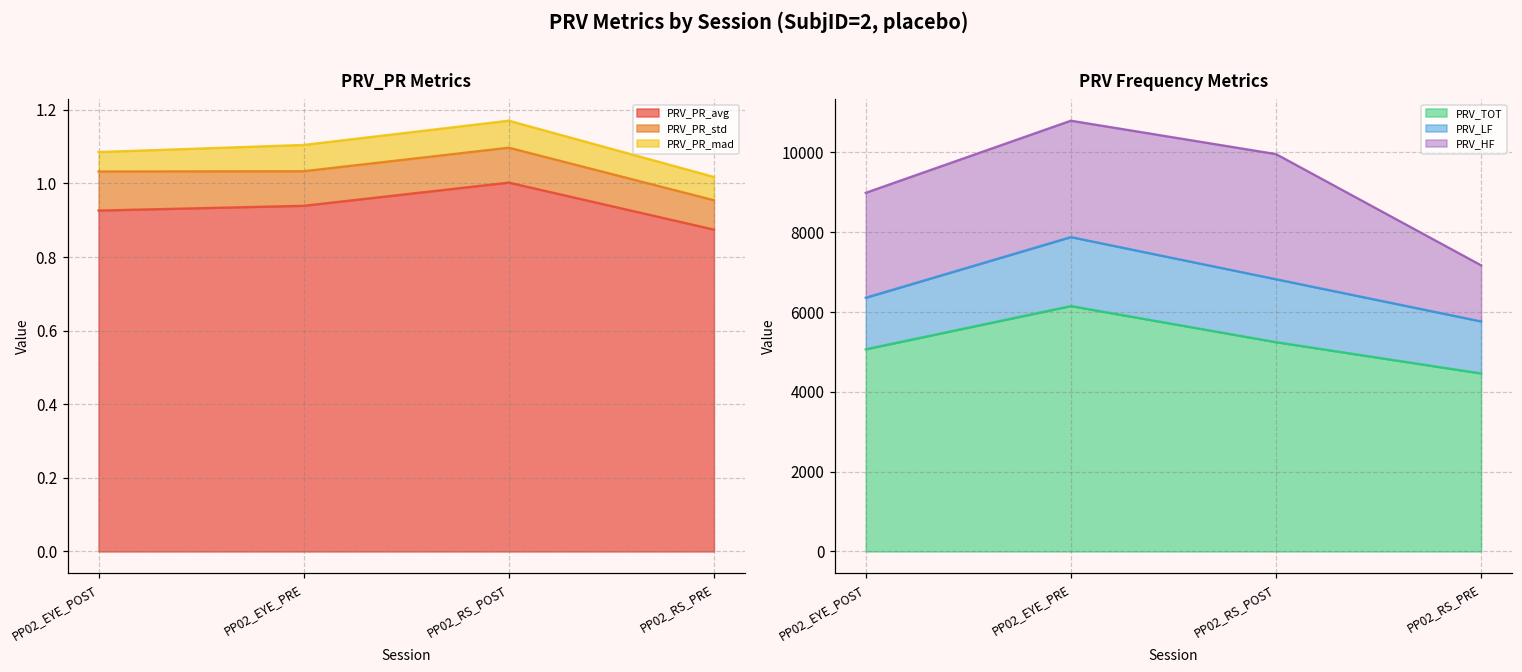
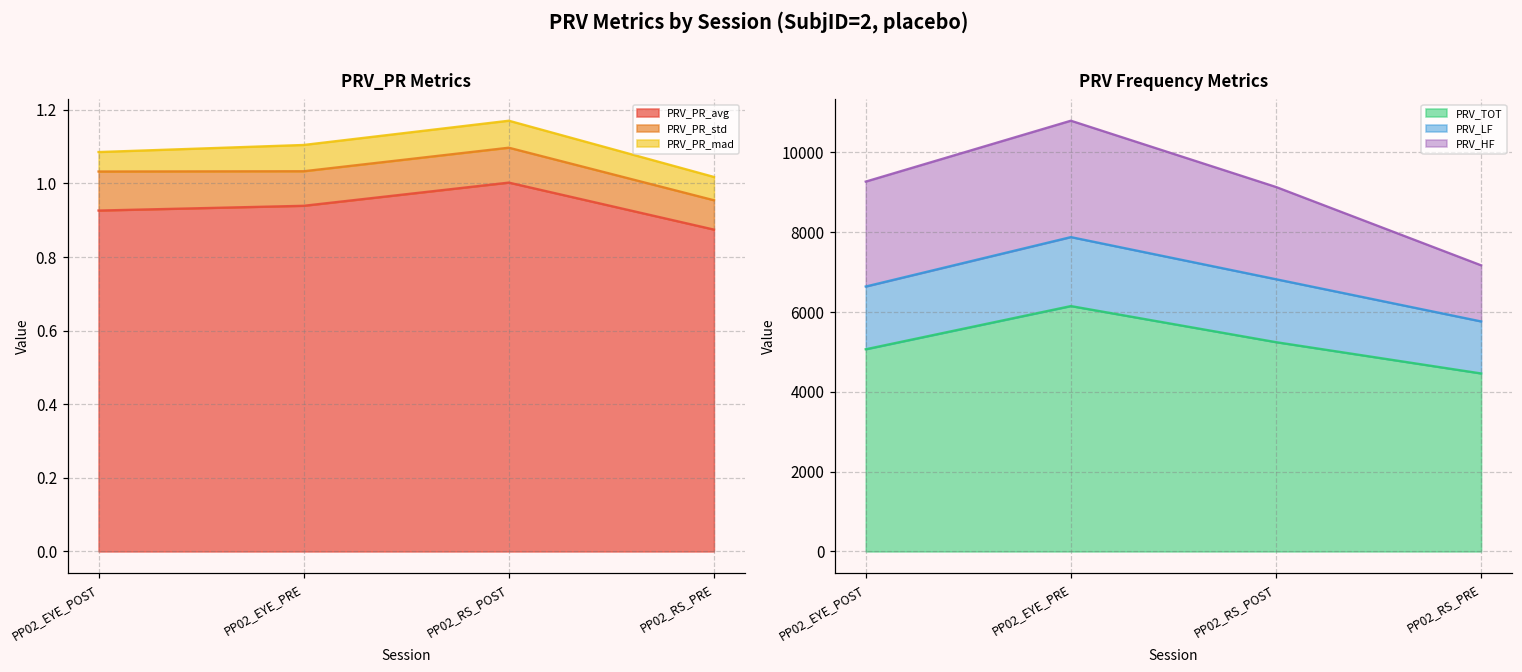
  {
    "PRV Frequency Metrics": {
      "PRV_TOT": {
        "PP02_EYE_POST": 5100,
        "PP02_EYE_PRE": 6100,
        "PP02_RS_POST": 5200,
        "PP02_RS_PRE": 4500
      },
      "PRV_LF": {
-       "PP02_EYE_POST": 1300,
+       "PP02_EYE_POST": 1600,
        "PP02_EYE_PRE": 1700,
        "PP02_RS_POST": 1600,
        "PP02_RS_PRE": 1300
      },
      "PRV_HF": {
        "PP02_EYE_POST": 2600,
        "PP02_EYE_PRE": 2900,
-       "PP02_RS_POST": 3100,
+       "PP02_RS_POST": 2300,
        "PP02_RS_PRE": 1400
      }
    }
  }
